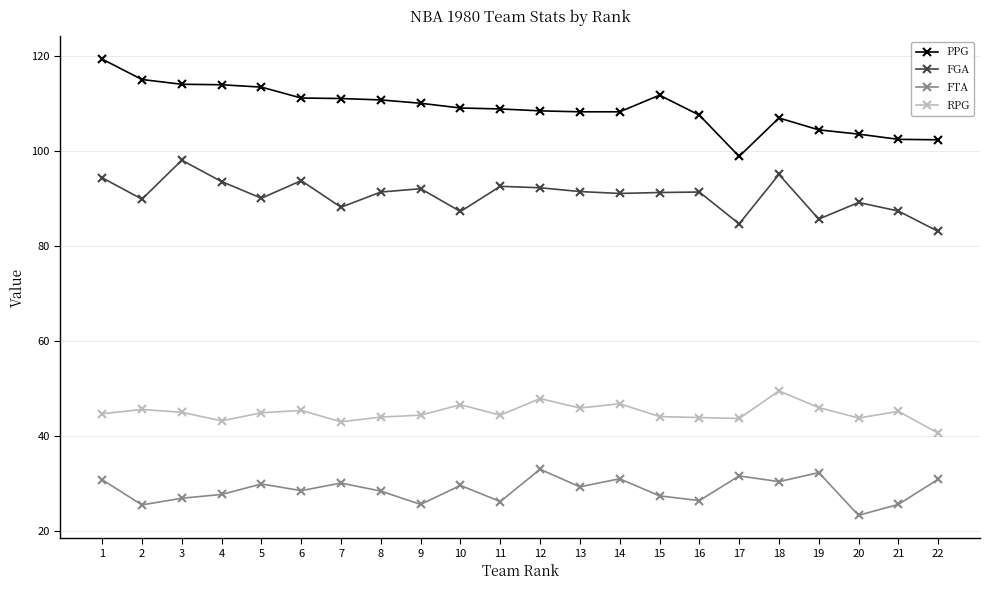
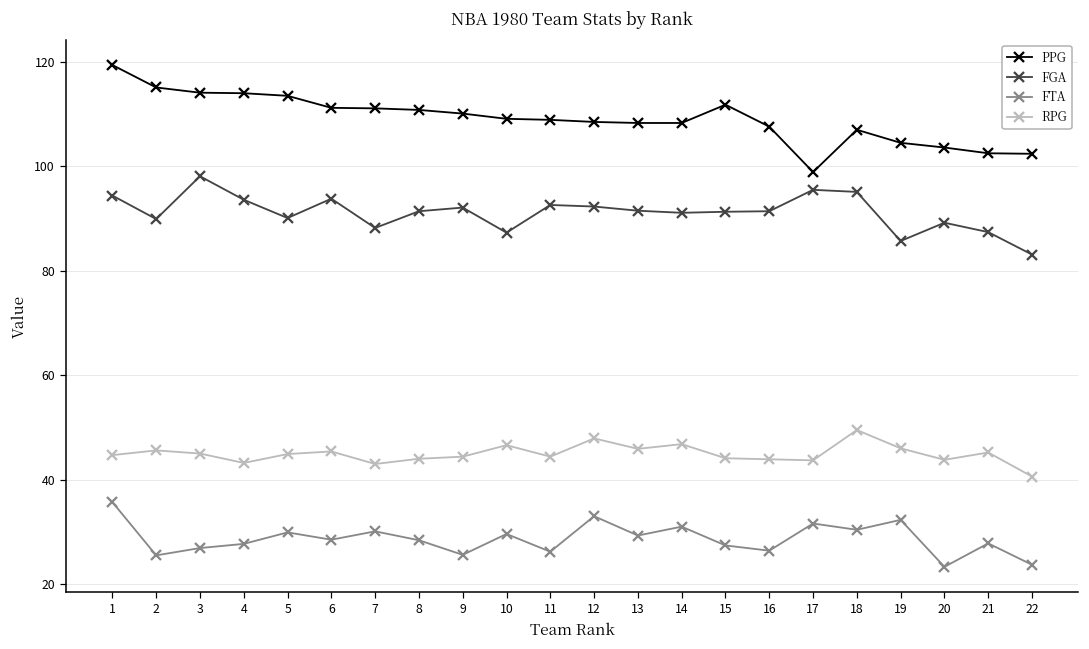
  {
    "PPG": {
      "1": 119,
      "2": 115,
      "3": 114,
      "4": 114,
      "5": 114,
      "6": 111,
      "7": 111,
      "8": 111,
      "9": 110,
      "10": 109,
      "11": 109,
      "12": 109,
      "13": 108,
      "14": 108,
      "15": 112,
      "16": 108,
      "17": 99,
      "18": 107,
      "19": 105,
      "20": 104,
      "21": 103,
      "22": 102
    },
    "FGA": {
      "1": 94,
      "2": 90,
      "3": 98,
      "4": 94,
      "5": 90,
      "6": 94,
      "7": 88,
      "8": 91,
      "9": 92,
      "10": 87,
      "11": 93,
      "12": 92,
      "13": 92,
      "14": 91,
      "15": 91,
      "16": 91,
-     "17": 85,
+     "17": 96,
      "18": 95,
      "19": 86,
      "20": 89,
      "21": 87,
      "22": 83
    },
    "FTA": {
-     "1": 31,
+     "1": 36,
      "2": 26,
      "3": 27,
      "4": 28,
      "5": 30,
      "6": 29,
      "7": 30,
      "8": 28,
      "9": 26,
      "10": 30,
      "11": 26,
      "12": 33,
      "13": 29,
      "14": 31,
      "15": 27,
      "16": 26,
      "17": 32,
      "18": 30,
      "19": 32,
      "20": 23,
-     "21": 26,
-     "22": 31
+     "21": 28,
+     "22": 24
    },
    "RPG": {
      "1": 45,
      "2": 46,
      "3": 45,
      "4": 43,
      "5": 45,
      "6": 45,
      "7": 43,
      "8": 44,
      "9": 44,
      "10": 47,
      "11": 44,
      "12": 48,
      "13": 46,
      "14": 47,
      "15": 44,
      "16": 44,
      "17": 44,
      "18": 50,
      "19": 46,
      "20": 44,
      "21": 45,
      "22": 41
    }
  }
